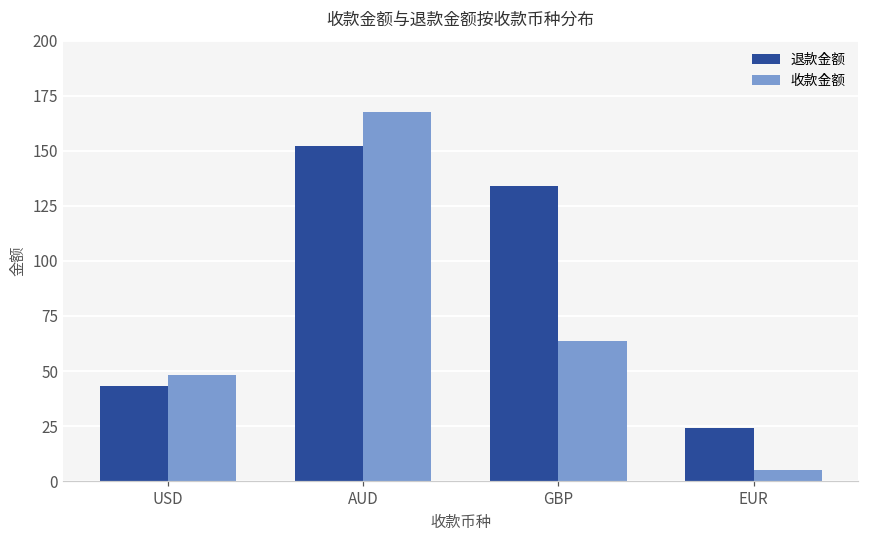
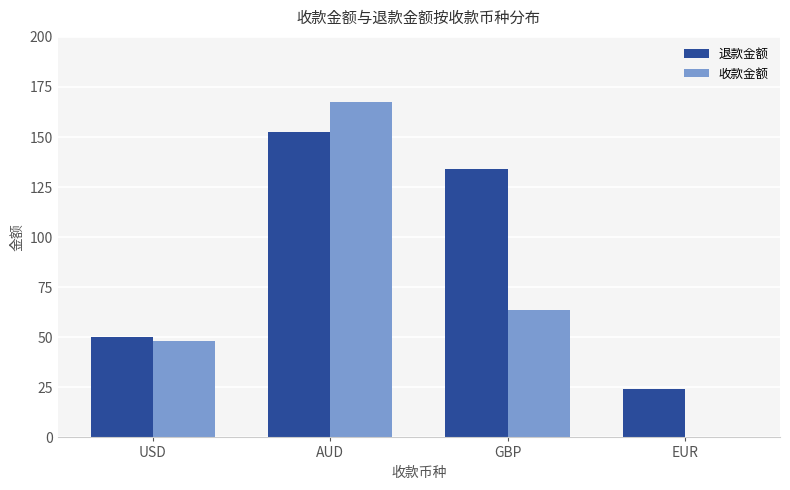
  {
    "退款金额": {
-     "USD": 43,
+     "USD": 50,
      "AUD": 152,
      "GBP": 134,
      "EUR": 24
    },
    "收款金额": {
      "USD": 48,
      "AUD": 167,
      "GBP": 64,
-     "EUR": 5
+     "EUR": 0
    }
  }
